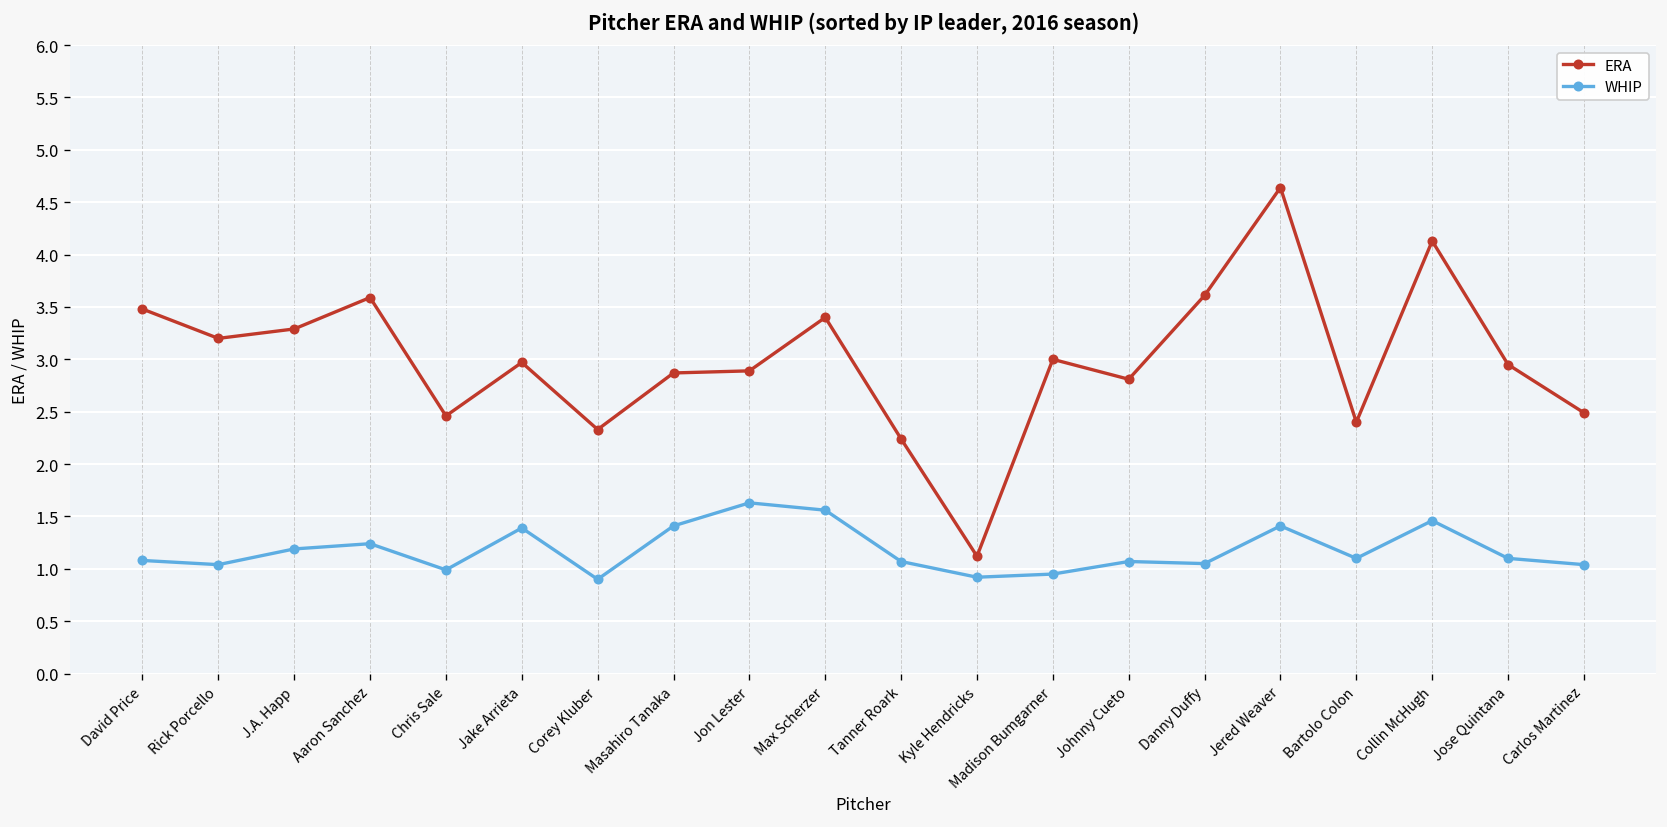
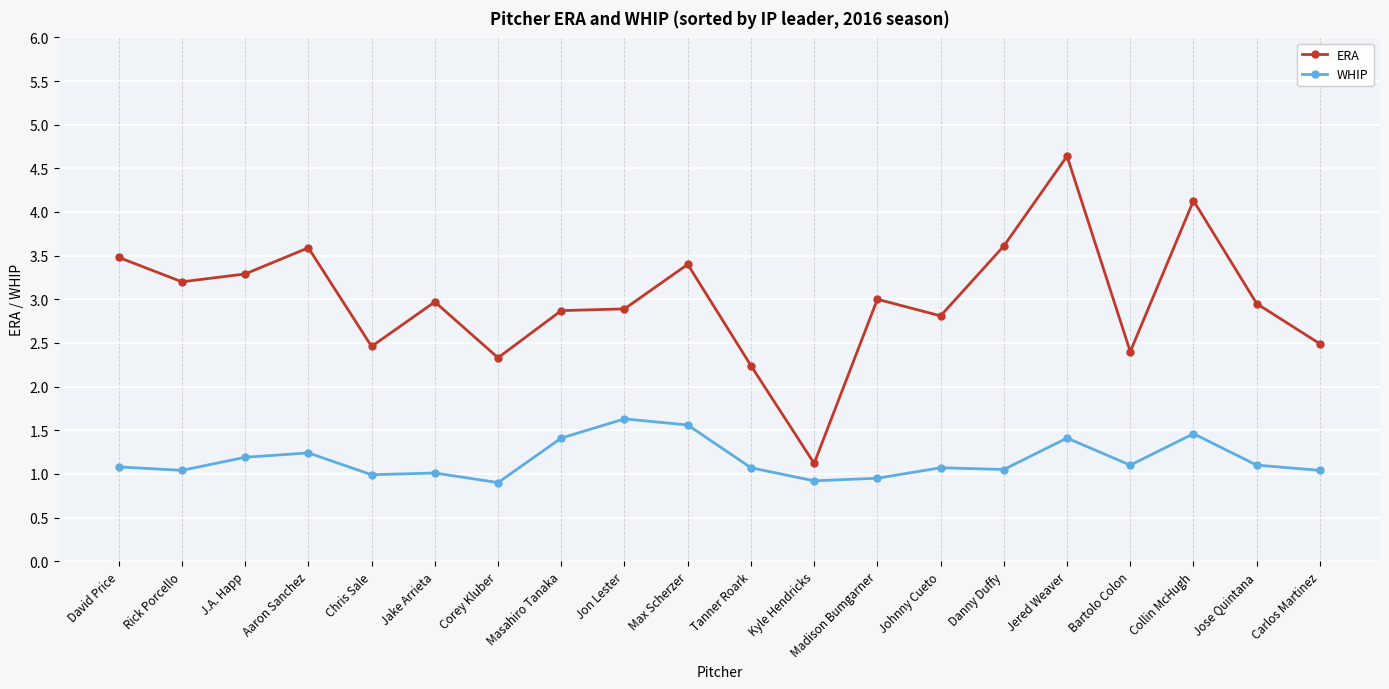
  {
    "ERA": {
      "David Price": 3.5,
      "Rick Porcello": 3.2,
      "J.A. Happ": 3.3,
      "Aaron Sanchez": 3.6,
      "Chris Sale": 2.5,
      "Jake Arrieta": 3.0,
      "Corey Kluber": 2.3,
      "Masahiro Tanaka": 2.9,
      "Jon Lester": 2.9,
      "Max Scherzer": 3.4,
      "Tanner Roark": 2.2,
      "Kyle Hendricks": 1.1,
      "Madison Bumgarner": 3.0,
      "Johnny Cueto": 2.8,
      "Danny Duffy": 3.6,
      "Jered Weaver": 4.6,
      "Bartolo Colon": 2.4,
      "Collin McHugh": 4.1,
      "Jose Quintana": 3.0,
      "Carlos Martinez": 2.5
    },
    "WHIP": {
      "David Price": 1.1,
      "Rick Porcello": 1.0,
      "J.A. Happ": 1.2,
      "Aaron Sanchez": 1.2,
      "Chris Sale": 1.0,
-     "Jake Arrieta": 1.4,
+     "Jake Arrieta": 1.0,
      "Corey Kluber": 0.9,
      "Masahiro Tanaka": 1.4,
      "Jon Lester": 1.6,
      "Max Scherzer": 1.6,
      "Tanner Roark": 1.1,
      "Kyle Hendricks": 0.9,
      "Madison Bumgarner": 1.0,
      "Johnny Cueto": 1.1,
      "Danny Duffy": 1.1,
      "Jered Weaver": 1.4,
      "Bartolo Colon": 1.1,
      "Collin McHugh": 1.5,
      "Jose Quintana": 1.1,
      "Carlos Martinez": 1.0
    }
  }
